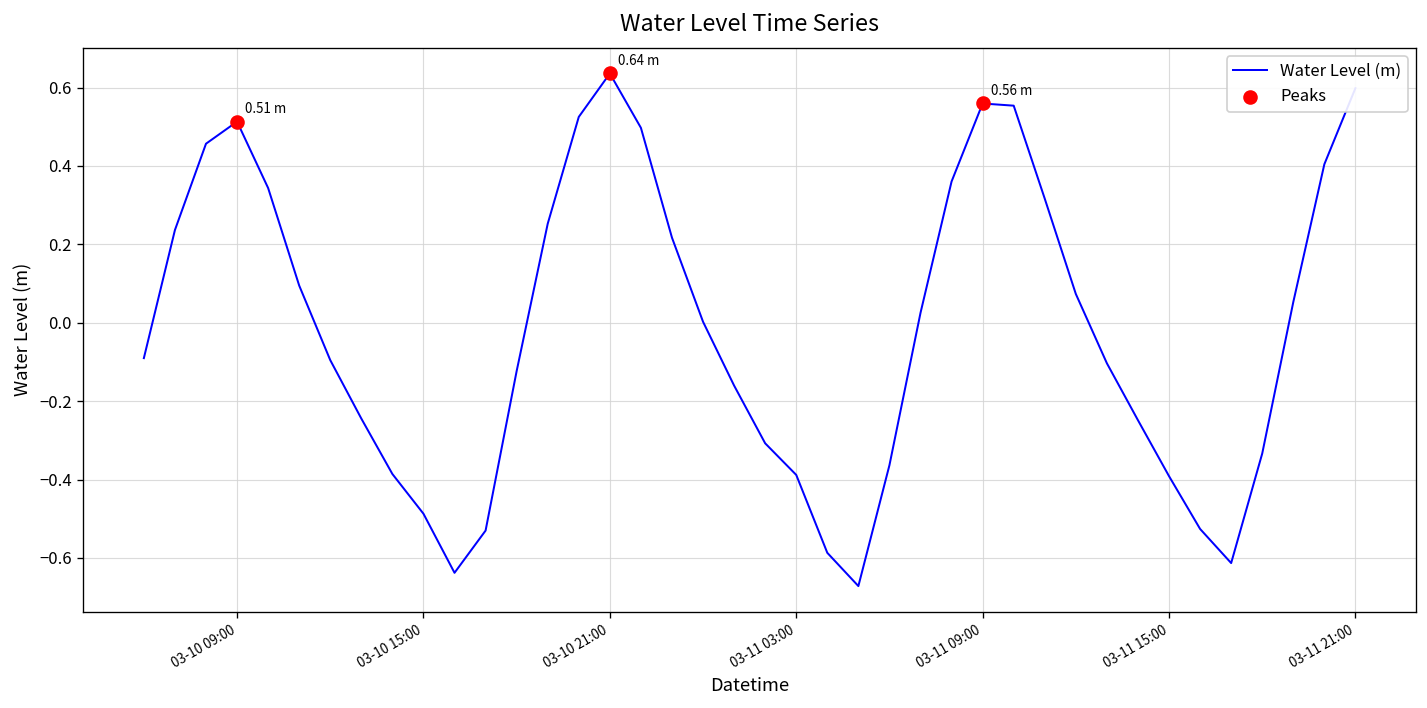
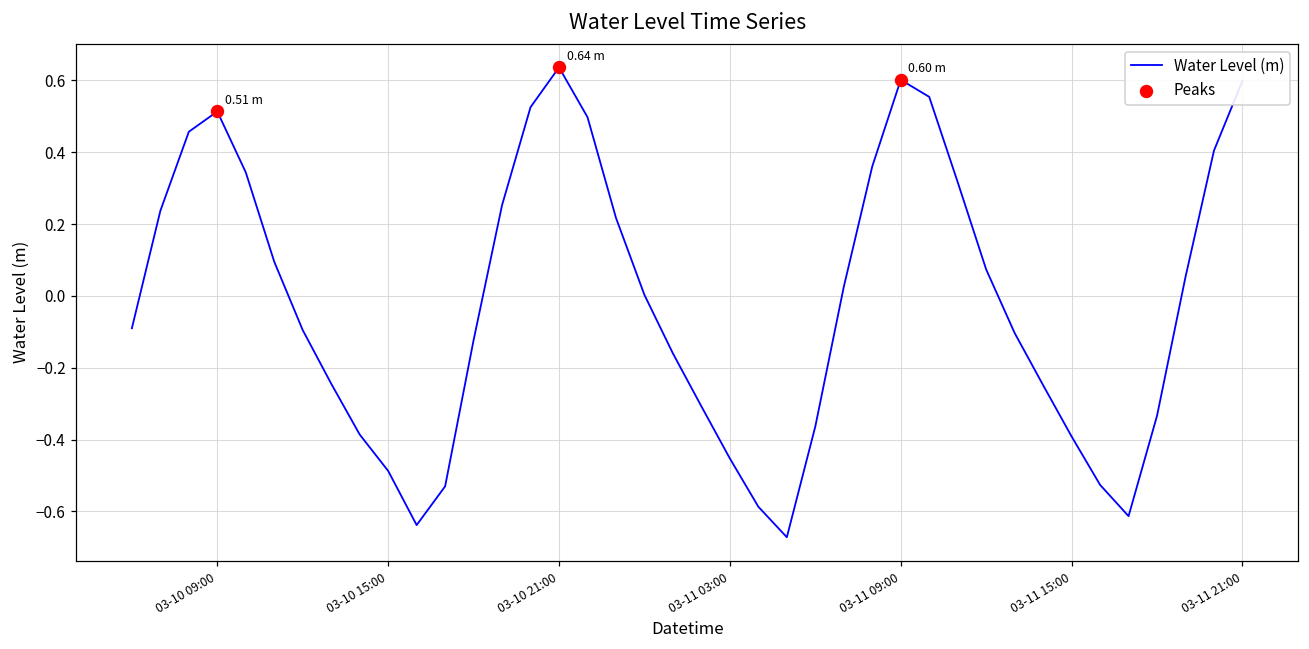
  {
    "Water Level (m)": {
-     "03-11 03:00": -0.39,
-     "03-11 09:00": 0.56
+     "03-11 03:00": -0.45,
+     "03-11 09:00": 0.60
    }
  }
